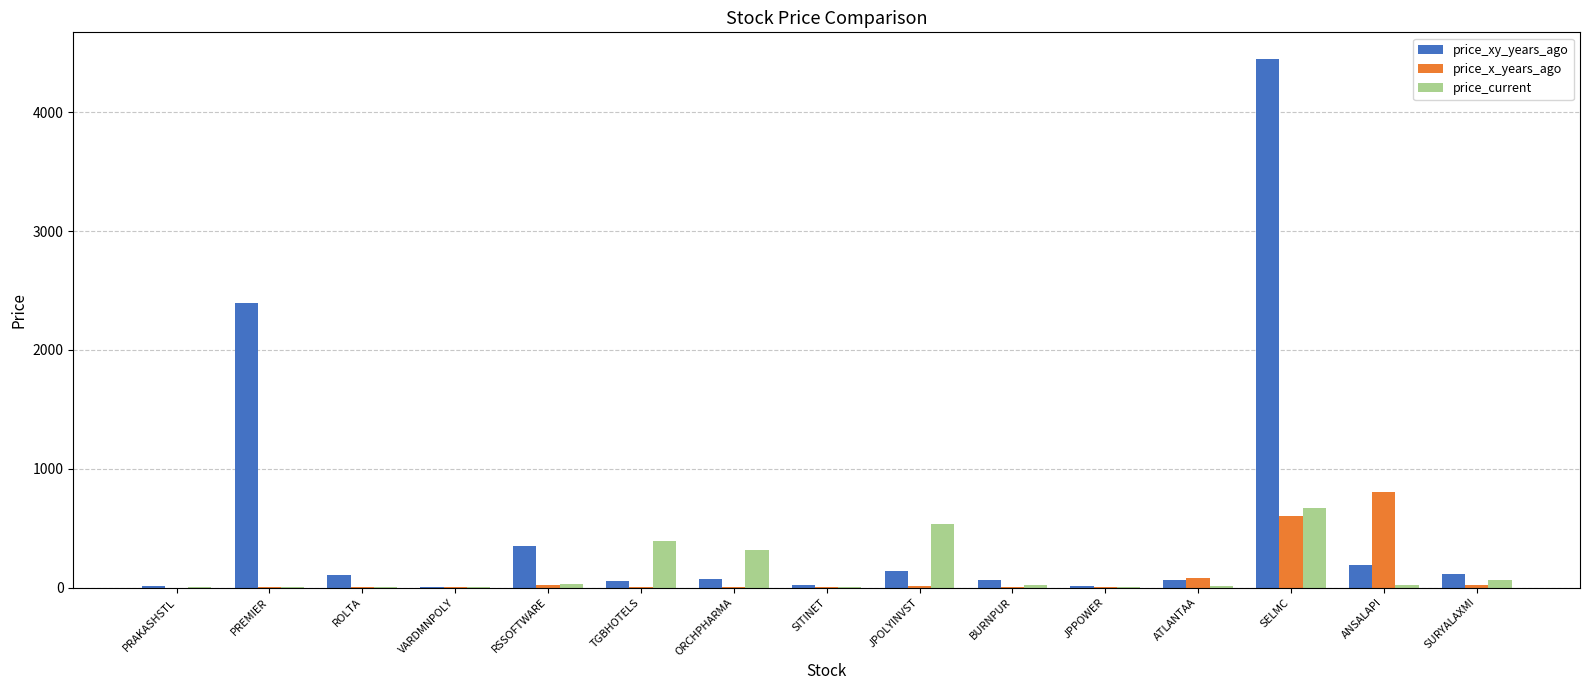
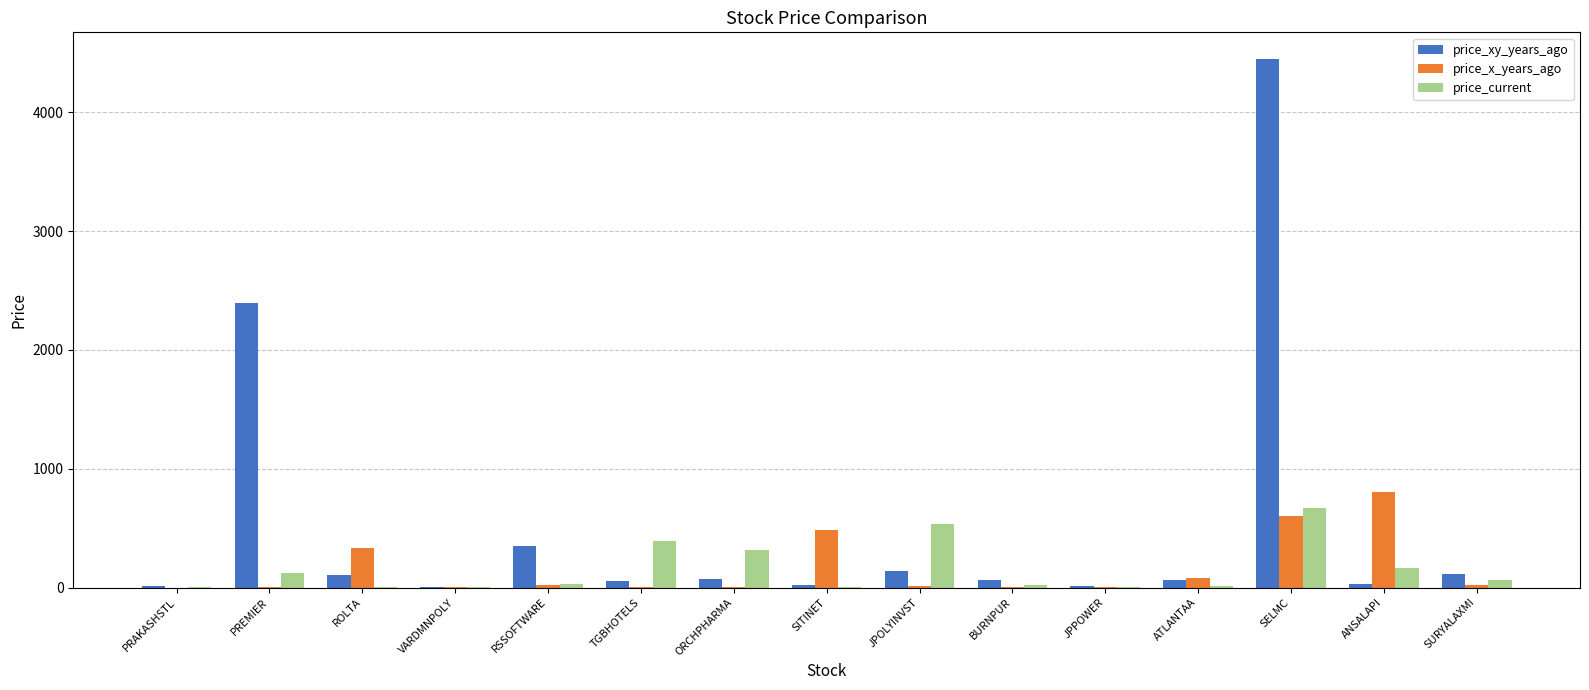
  {
    "price_xy_years_ago": {
      "PREMIER": 2390,
      "ROLTA": 110,
      "RSSOFTWARE": 350,
      "TGBHOTELS": 60,
      "ORCHPHARMA": 70,
      "SITINET": 30,
      "JPOLYINVST": 140,
      "BURNPUR": 60,
      "ATLANTAA": 70,
      "SELMC": 4450,
-     "ANSALAPI": 190,
+     "ANSALAPI": 30,
      "SURYALAXMI": 120
    },
    "price_x_years_ago": {
-     "ROLTA": 10,
-     "SITINET": 0,
+     "ROLTA": 330,
+     "SITINET": 480,
      "ATLANTAA": 80,
      "SELMC": 600,
      "ANSALAPI": 800
    },
    "price_current": {
-     "PREMIER": 0,
+     "PREMIER": 120,
      "RSSOFTWARE": 30,
      "TGBHOTELS": 390,
      "ORCHPHARMA": 320,
      "JPOLYINVST": 530,
      "BURNPUR": 30,
      "SELMC": 670,
-     "ANSALAPI": 20,
+     "ANSALAPI": 160,
      "SURYALAXMI": 70
    }
  }
